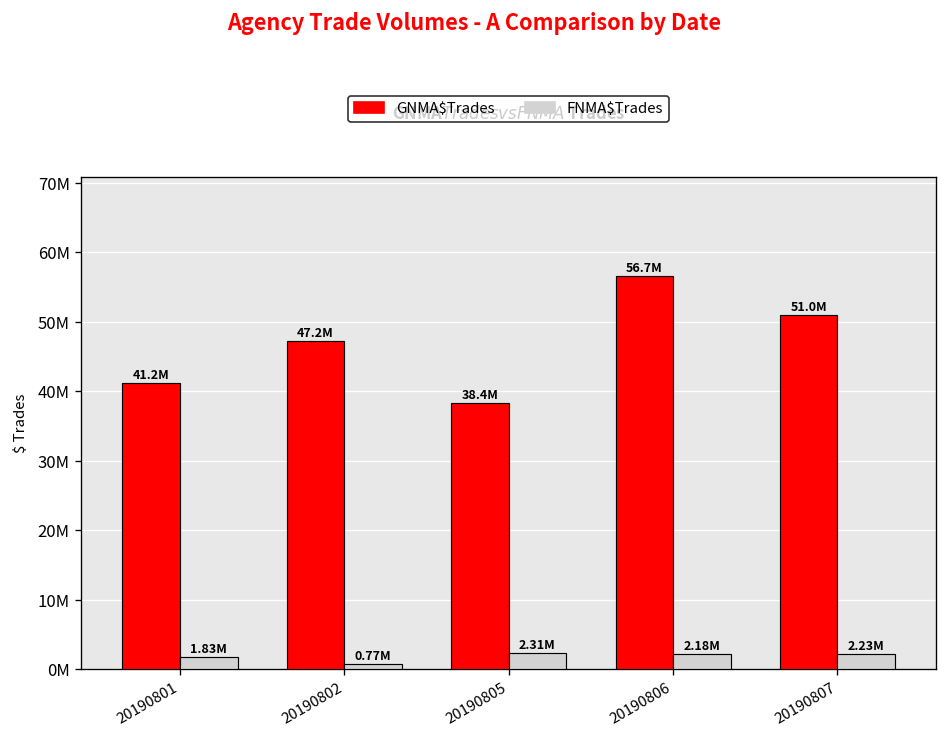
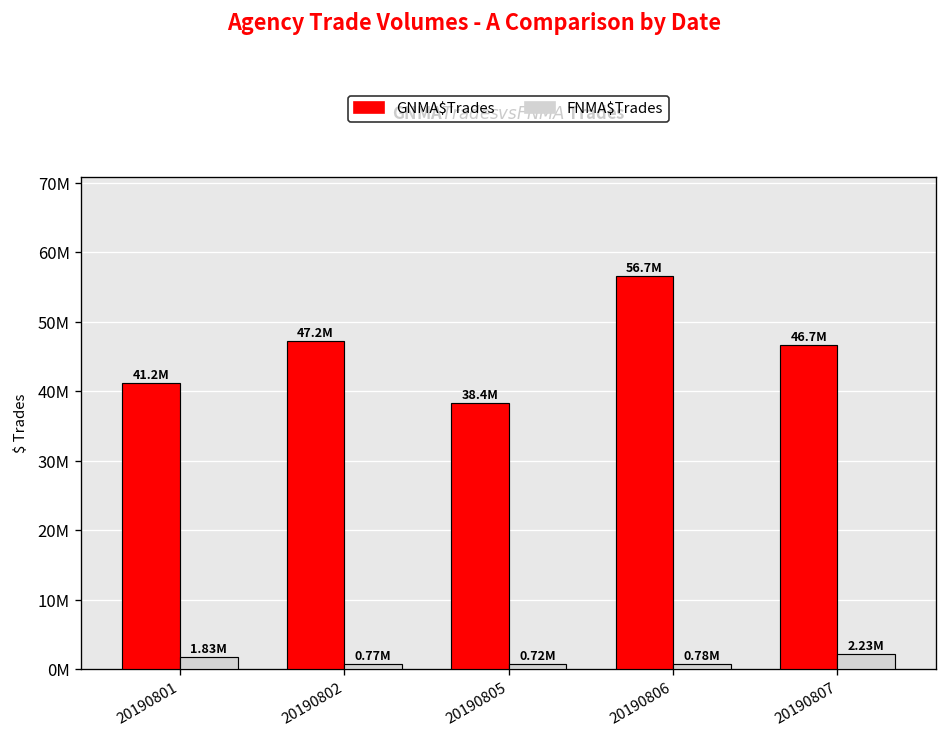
  {
    "GNMA$Trades": {
      "20190801": "41.2M",
      "20190802": "47.2M",
      "20190805": "38.4M",
      "20190806": "56.7M",
-     "20190807": "51.0M"
+     "20190807": "46.7M"
    },
    "FNMA$Trades": {
      "20190801": "1.83M",
      "20190802": "0.77M",
-     "20190805": "2.31M",
-     "20190806": "2.18M",
+     "20190805": "0.72M",
+     "20190806": "0.78M",
      "20190807": "2.23M"
    }
  }
